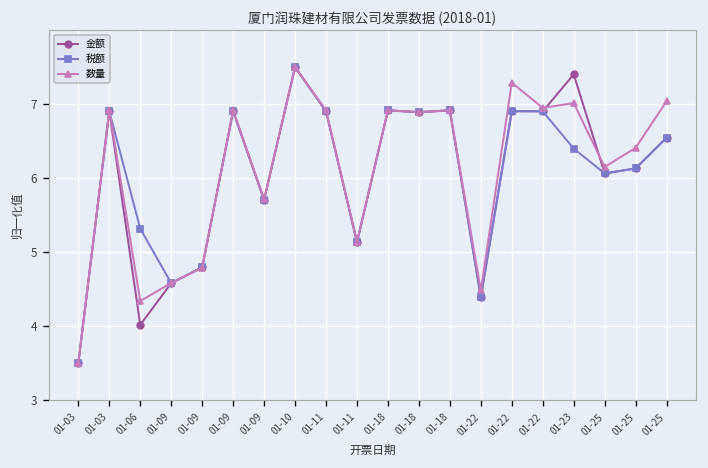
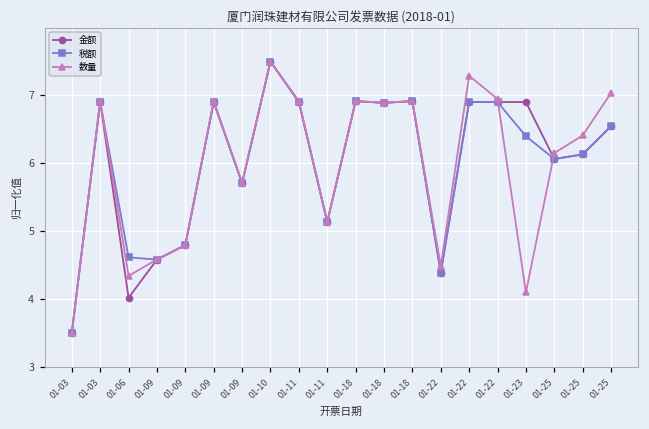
  {
    "金额": {
      "01-06": 4.0,
-     "01-23": 7.4
+     "01-23": 6.9
    },
    "税额": {
-     "01-06": 5.3,
+     "01-06": 4.6,
      "01-23": 6.4
    },
    "数量": {
      "01-06": 4.3,
-     "01-23": 7.0
+     "01-23": 4.1
    }
  }
